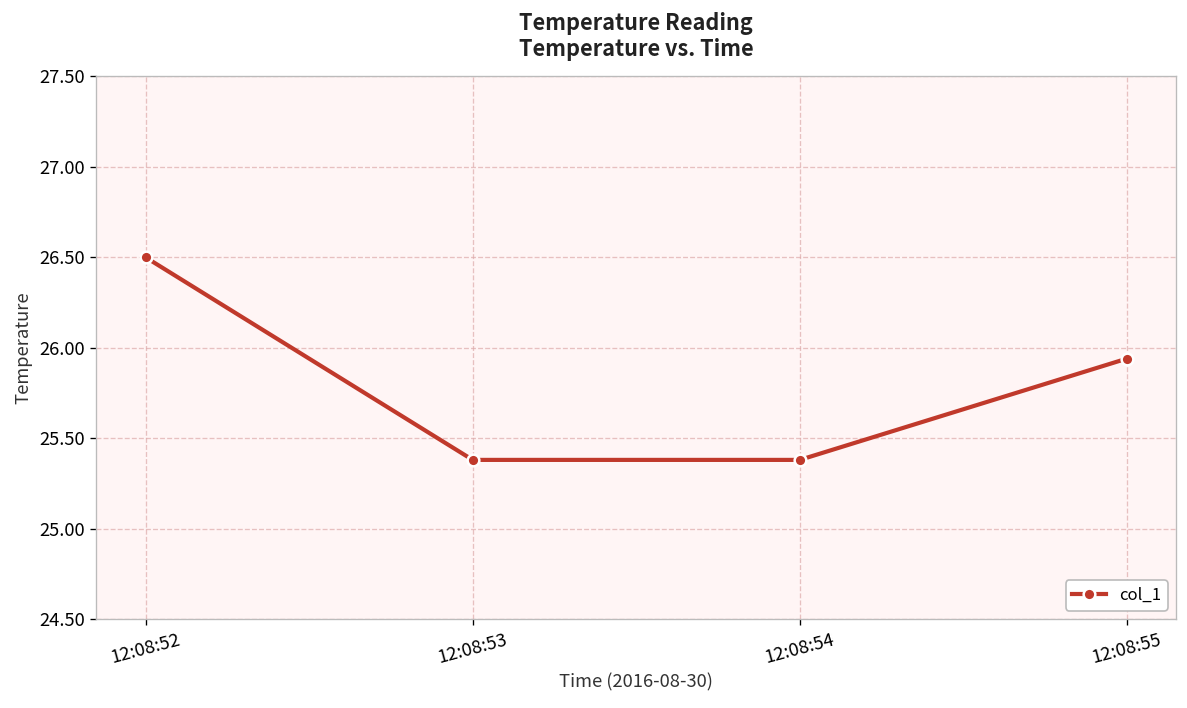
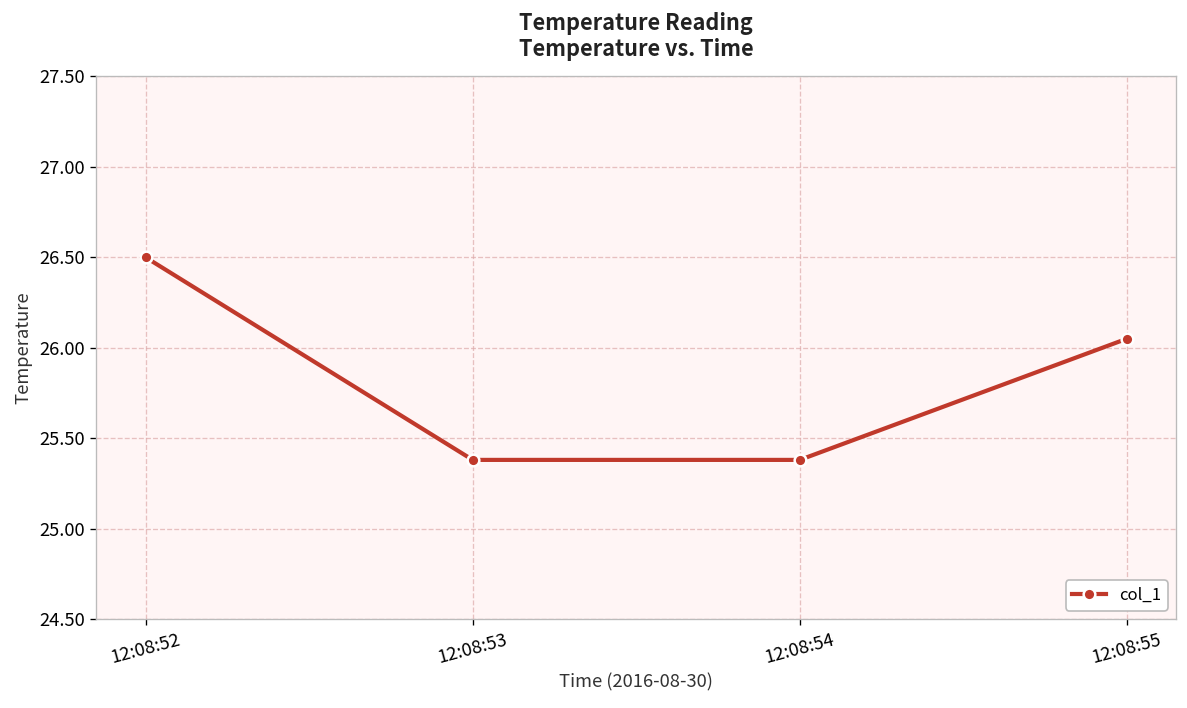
  {
    "12:08:52": 26.50,
    "12:08:53": 25.38,
    "12:08:54": 25.38,
-   "12:08:55": 25.94
+   "12:08:55": 26.05
  }
